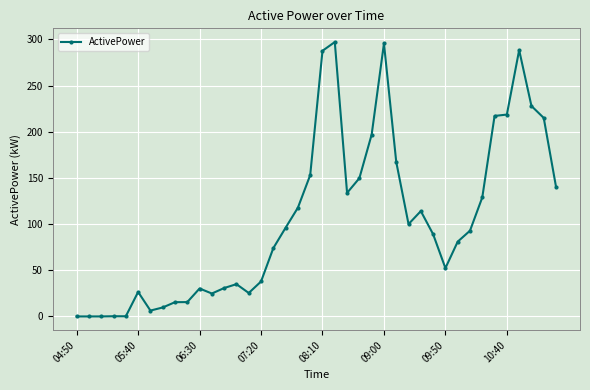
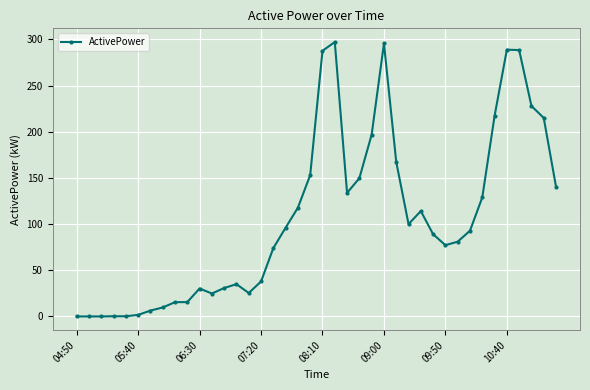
  {
    "04:50": 0,
-   "05:40": 30,
+   "05:40": 0,
    "06:30": 30,
    "07:20": 40,
    "08:10": 290,
    "09:00": 300,
-   "09:50": 50,
-   "10:40": 220
+   "09:50": 80,
+   "10:40": 290
  }
